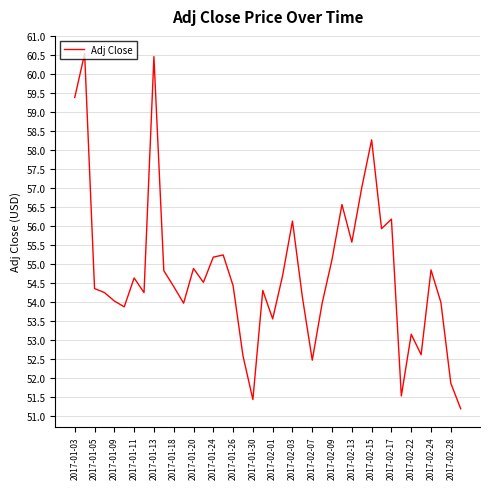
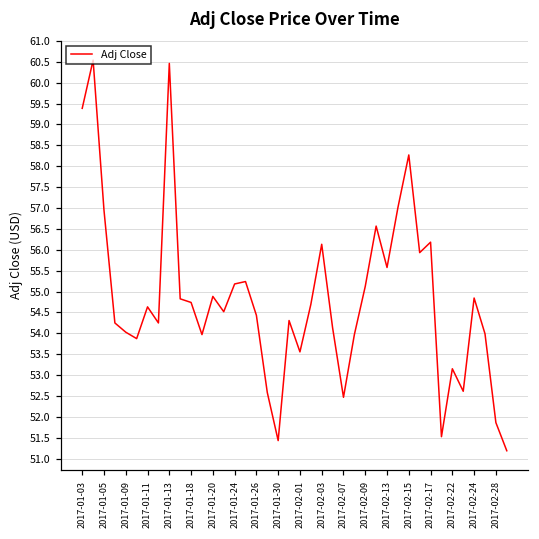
  {
    "2017-01-03": 59.4,
-   "2017-01-05": 54.4,
+   "2017-01-05": 56.9,
    "2017-01-09": 54.0,
    "2017-01-11": 54.6,
    "2017-01-13": 60.5,
-   "2017-01-18": 54.4,
+   "2017-01-18": 54.7,
    "2017-01-20": 54.9,
    "2017-01-24": 55.2,
    "2017-01-26": 54.4,
    "2017-01-30": 51.4,
    "2017-02-01": 53.6,
    "2017-02-03": 56.1,
    "2017-02-07": 52.5,
    "2017-02-09": 55.1,
    "2017-02-13": 55.6,
    "2017-02-15": 58.3,
    "2017-02-17": 56.2,
    "2017-02-22": 53.2,
    "2017-02-24": 54.8,
    "2017-02-28": 51.9
  }
